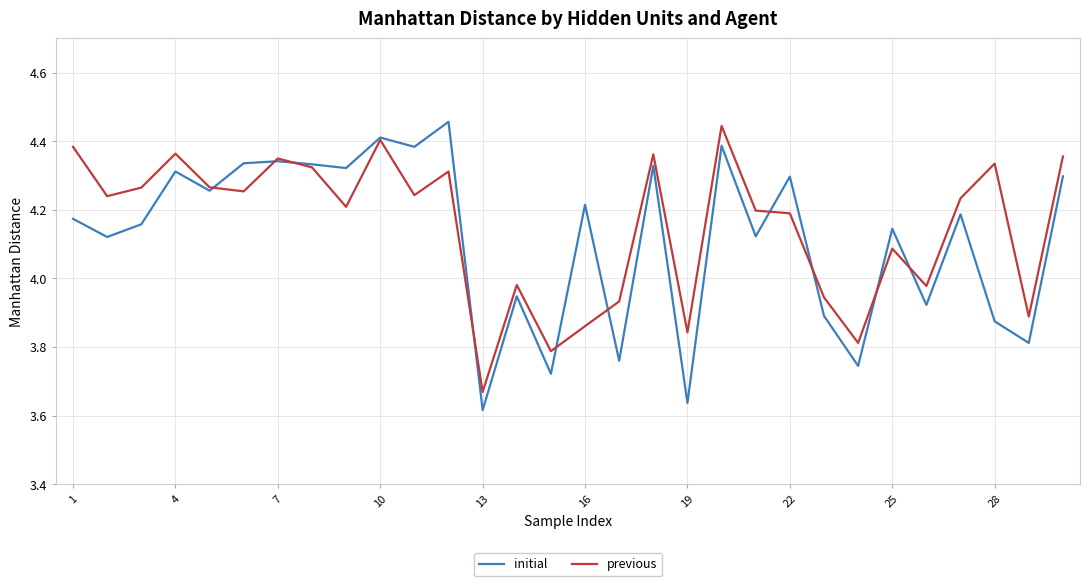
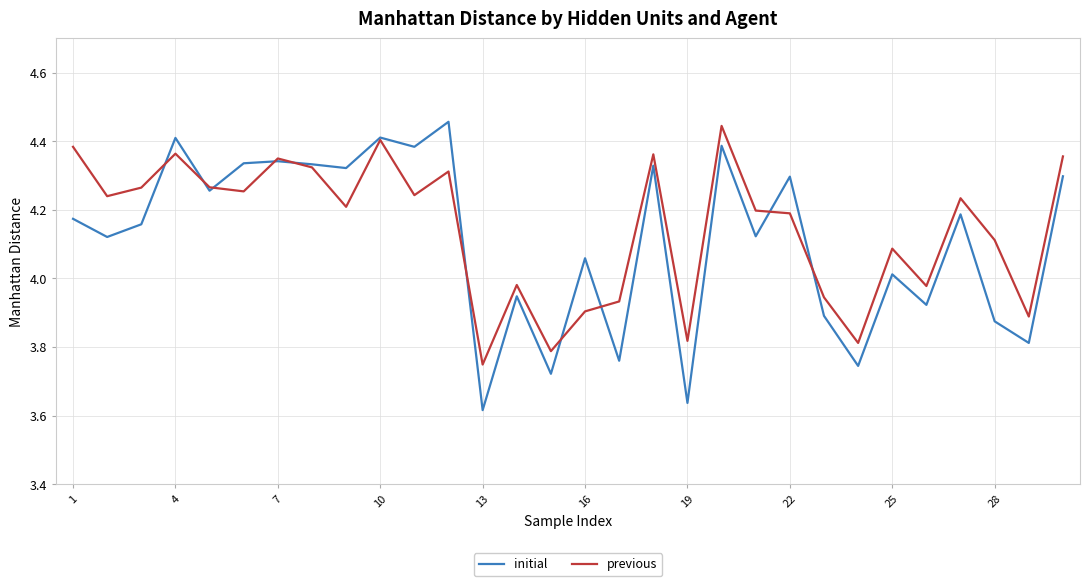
  {
    "initial": {
      "1": 4.17,
-     "4": 4.31,
+     "4": 4.41,
      "7": 4.34,
      "13": 3.62,
-     "16": 4.22,
+     "16": 4.06,
      "19": 3.64,
      "22": 4.30,
-     "25": 4.15,
+     "25": 4.01,
      "28": 3.88
    },
    "previous": {
      "1": 4.38,
      "4": 4.36,
      "7": 4.35,
-     "13": 3.67,
-     "16": 3.86,
-     "19": 3.84,
+     "13": 3.75,
+     "16": 3.90,
+     "19": 3.82,
      "22": 4.19,
      "25": 4.09,
-     "28": 4.34
+     "28": 4.11
    }
  }
